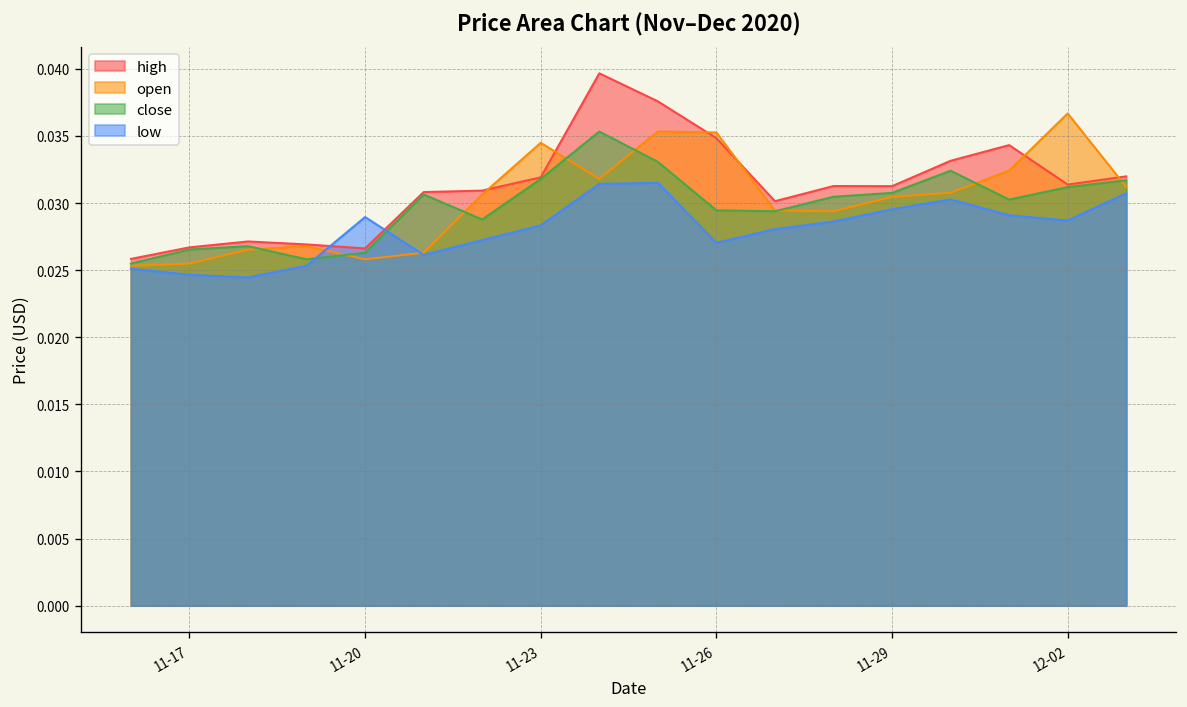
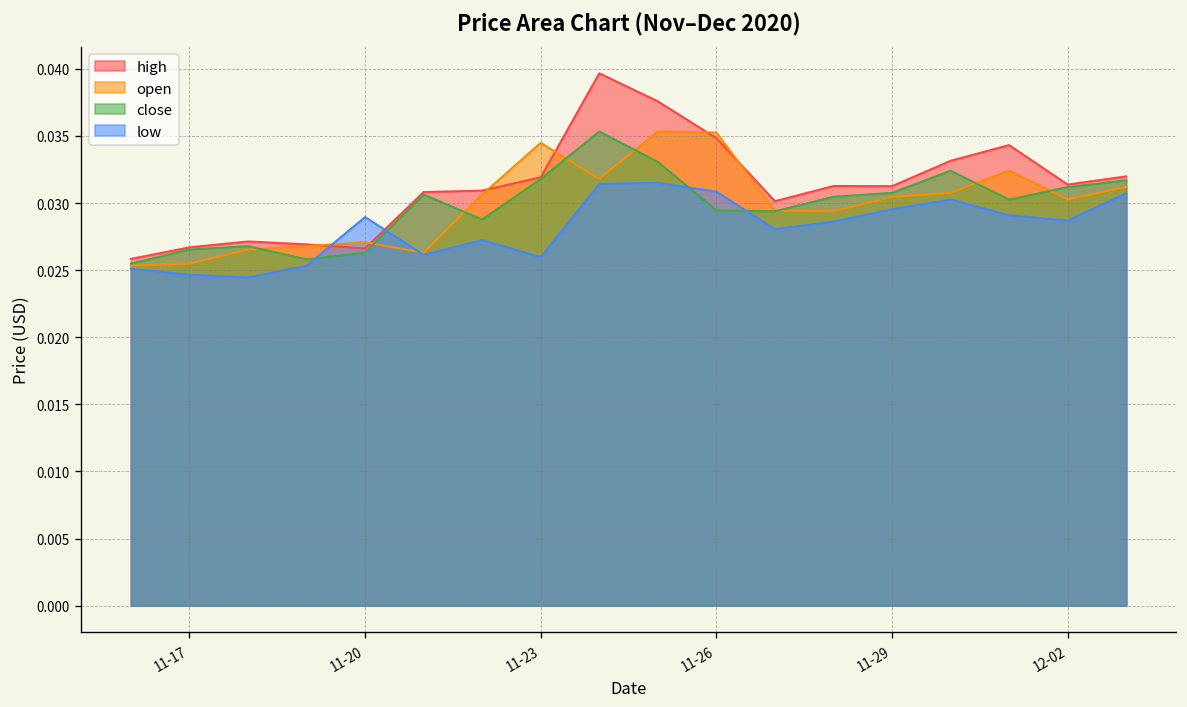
  {
    "high": {
      "11-20": 0.0266,
      "11-26": 0.0348,
      "11-29": 0.0313
    },
    "open": {
      "11-17": 0.0255,
-     "11-20": 0.0258,
+     "11-20": 0.0271,
      "11-23": 0.0345,
      "11-26": 0.0353,
      "11-29": 0.0305,
-     "12-02": 0.0367
+     "12-02": 0.0303
    },
    "close": {
      "11-20": 0.0263,
      "11-26": 0.0295,
      "11-29": 0.0308
    },
    "low": {
      "11-17": 0.0247,
      "11-20": 0.0290,
-     "11-23": 0.0283,
-     "11-26": 0.0270,
+     "11-23": 0.0260,
+     "11-26": 0.0309,
      "11-29": 0.0295,
      "12-02": 0.0287
    }
  }
